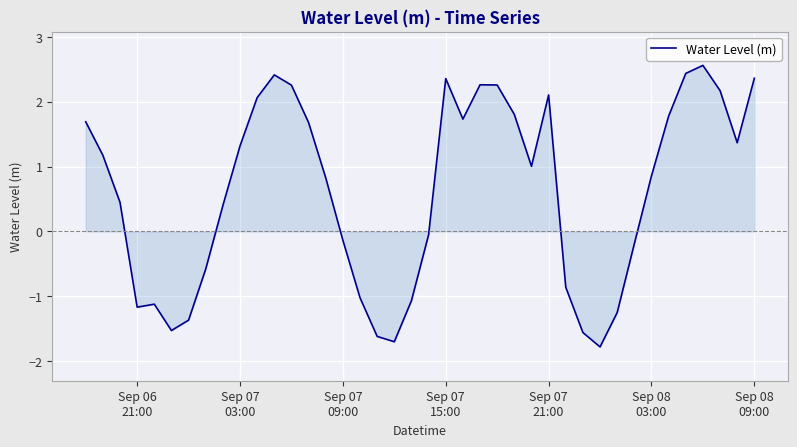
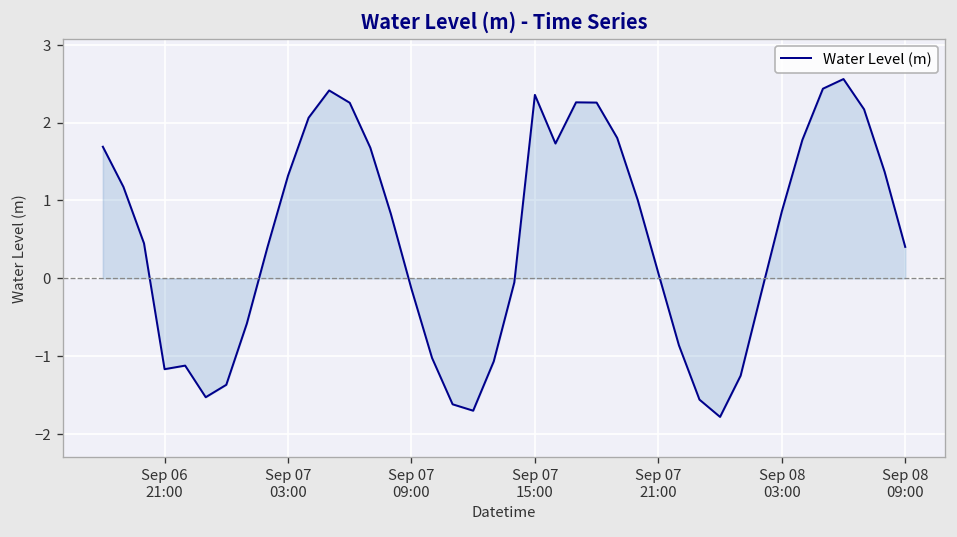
  {
    "Water Level (m)": {
      "Sep 06 21:00": -1.2,
      "Sep 07 09:00": -0.1,
-     "Sep 07 21:00": 2.1,
-     "Sep 08 09:00": 2.4
+     "Sep 07 21:00": 0.1,
+     "Sep 08 09:00": 0.4
    }
  }
